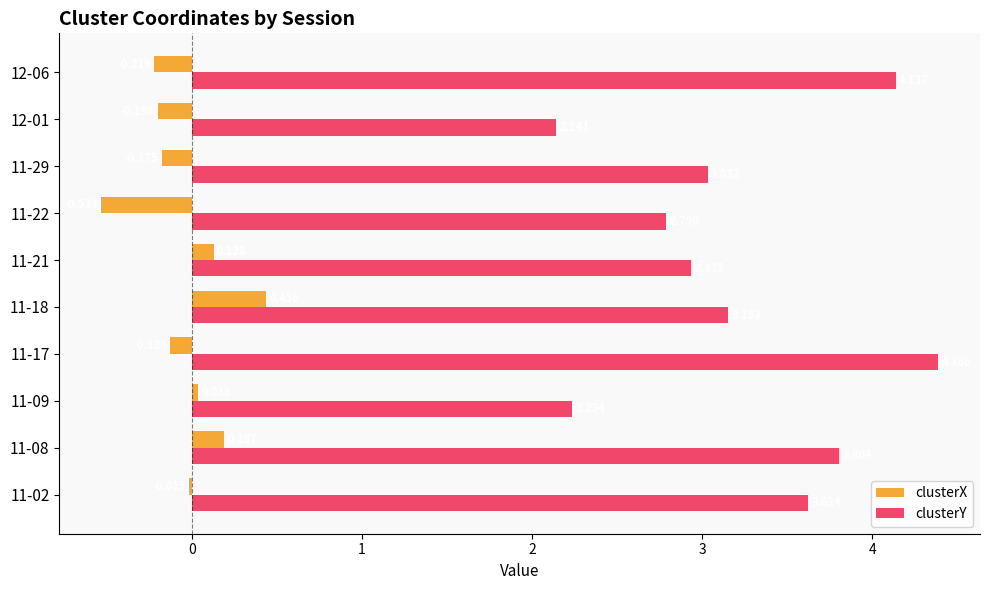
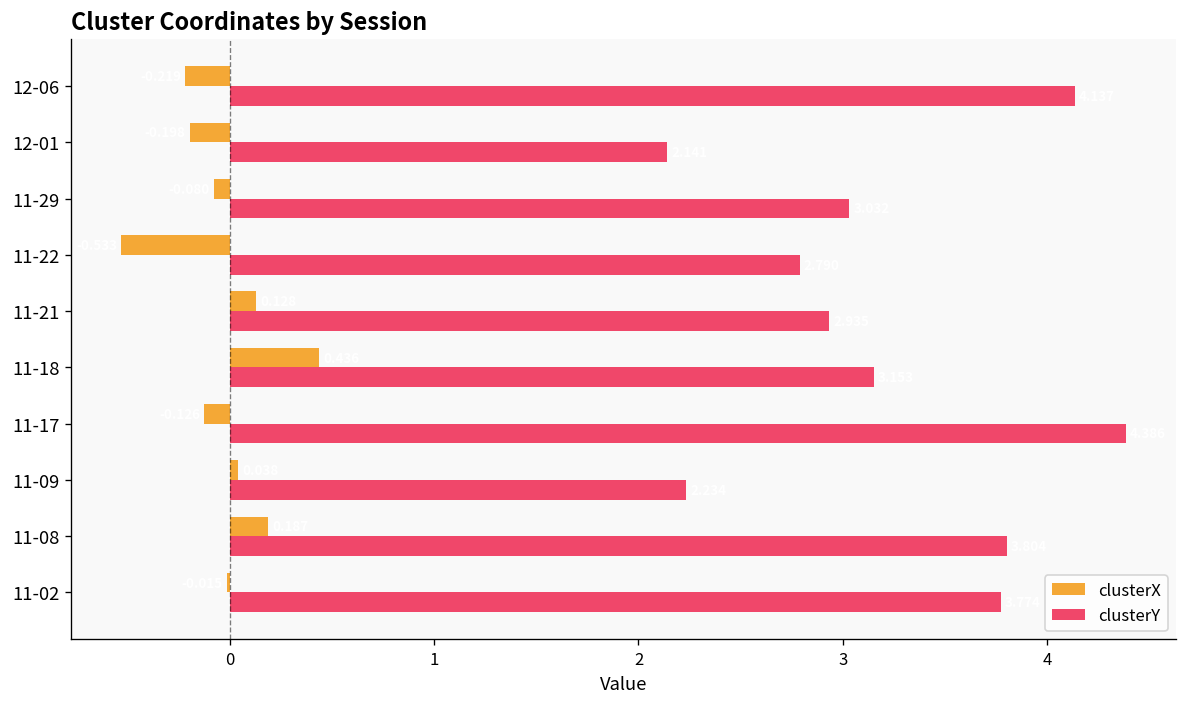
  {
    "clusterX": {
      "12-06": -0.22,
      "12-01": -0.20,
-     "11-29": -0.18,
+     "11-29": -0.08,
      "11-22": -0.53,
      "11-21": 0.13,
      "11-18": 0.44,
      "11-17": -0.13,
      "11-09": 0.04,
      "11-08": 0.19
    },
    "clusterY": {
      "12-06": 4.14,
      "12-01": 2.14,
      "11-29": 3.03,
      "11-22": 2.79,
      "11-21": 2.93,
      "11-18": 3.15,
      "11-17": 4.39,
      "11-09": 2.23,
      "11-08": 3.80,
-     "11-02": 3.62
+     "11-02": 3.77
    }
  }
